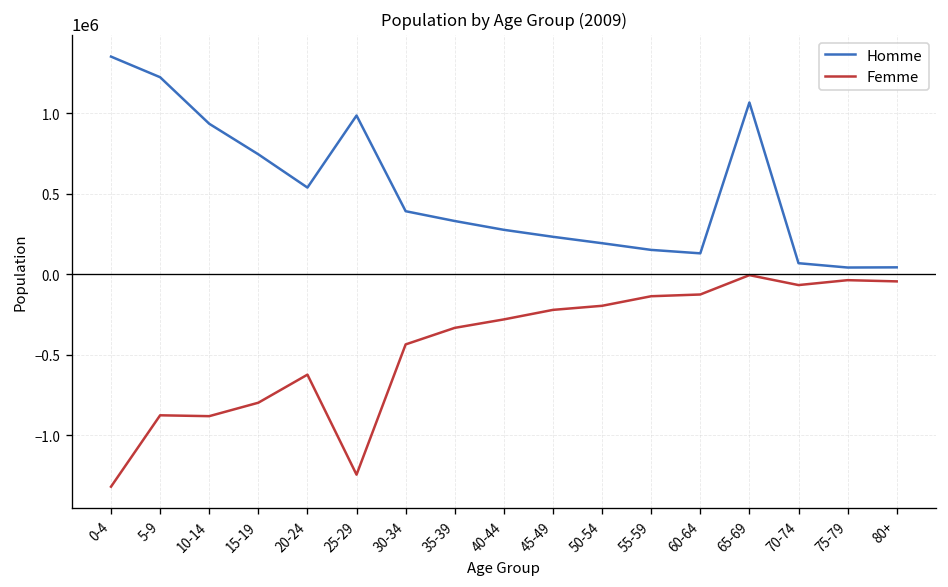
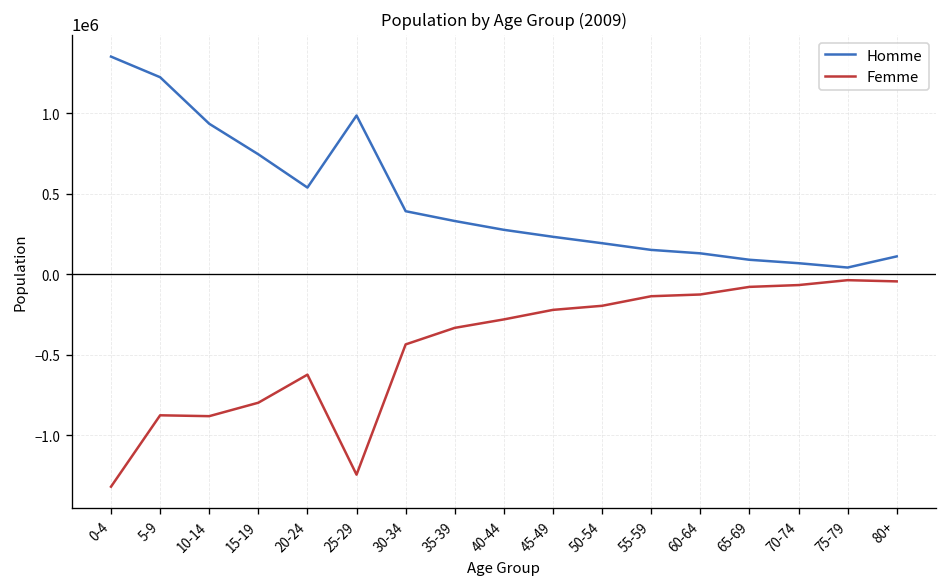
  {
    "Homme": {
      "0-4": 1350000,
      "5-9": 1230000,
      "10-14": 940000,
      "15-19": 750000,
      "20-24": 540000,
      "25-29": 990000,
      "30-34": 390000,
      "35-39": 330000,
      "40-44": 280000,
      "45-49": 230000,
      "50-54": 190000,
      "55-59": 150000,
      "60-64": 130000,
-     "65-69": 1070000,
+     "65-69": 90000,
      "70-74": 70000,
      "75-79": 40000,
-     "80+": 40000
+     "80+": 110000
    },
    "Femme": {
      "0-4": -1320000,
      "5-9": -880000,
      "10-14": -880000,
      "15-19": -800000,
      "20-24": -620000,
      "25-29": -1250000,
      "30-34": -440000,
      "35-39": -330000,
      "40-44": -280000,
      "45-49": -220000,
      "50-54": -200000,
      "55-59": -140000,
      "60-64": -130000,
-     "65-69": -10000,
+     "65-69": -80000,
      "70-74": -70000,
      "75-79": -40000,
      "80+": -40000
    }
  }
